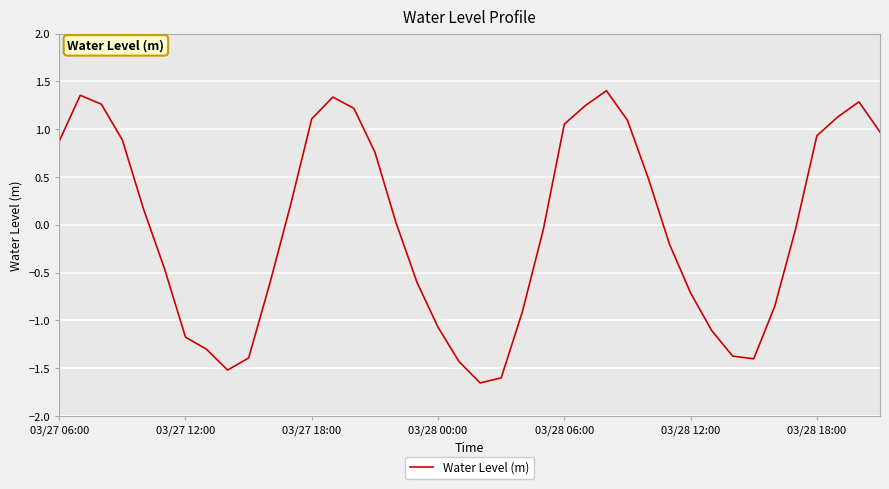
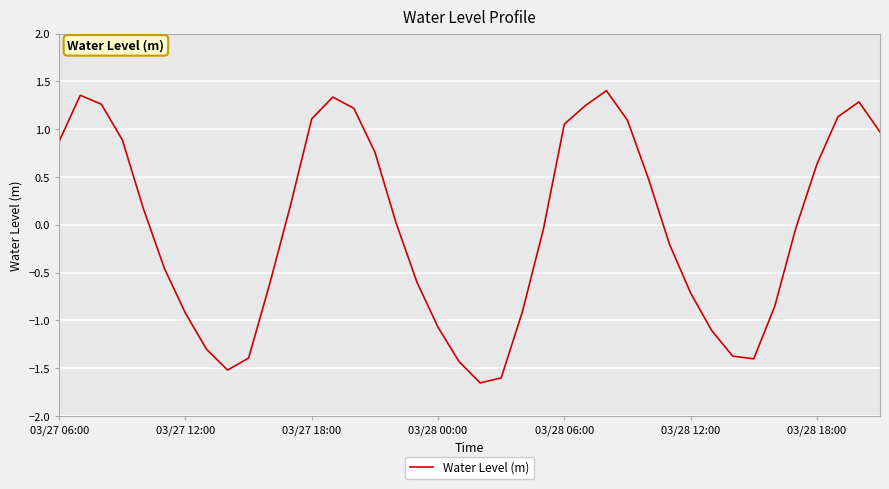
  {
    "03/27 06:00": 0.9,
-   "03/27 12:00": -1.2,
+   "03/27 12:00": -0.9,
    "03/27 18:00": 1.1,
    "03/28 00:00": -1.1,
    "03/28 06:00": 1.1,
    "03/28 12:00": -0.7,
-   "03/28 18:00": 0.9
+   "03/28 18:00": 0.6
  }
